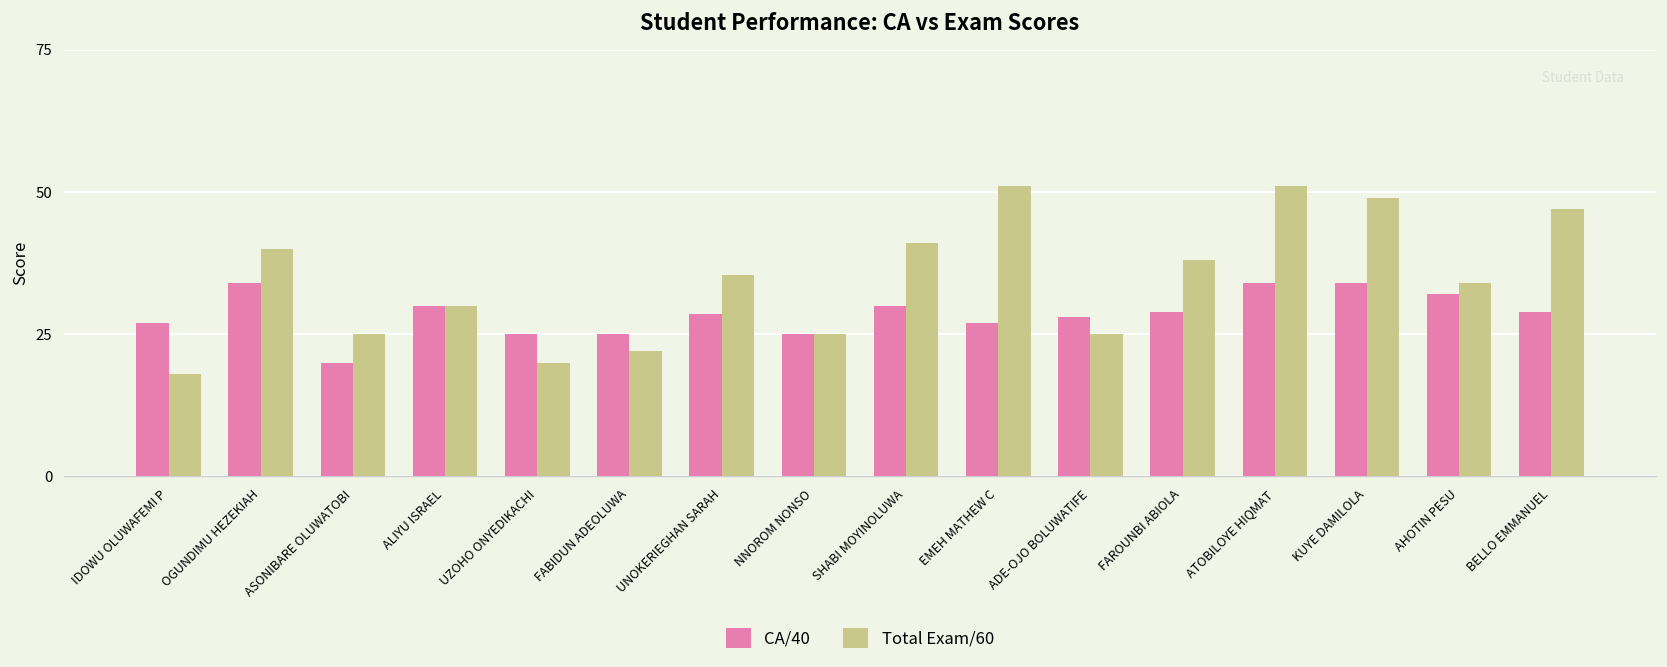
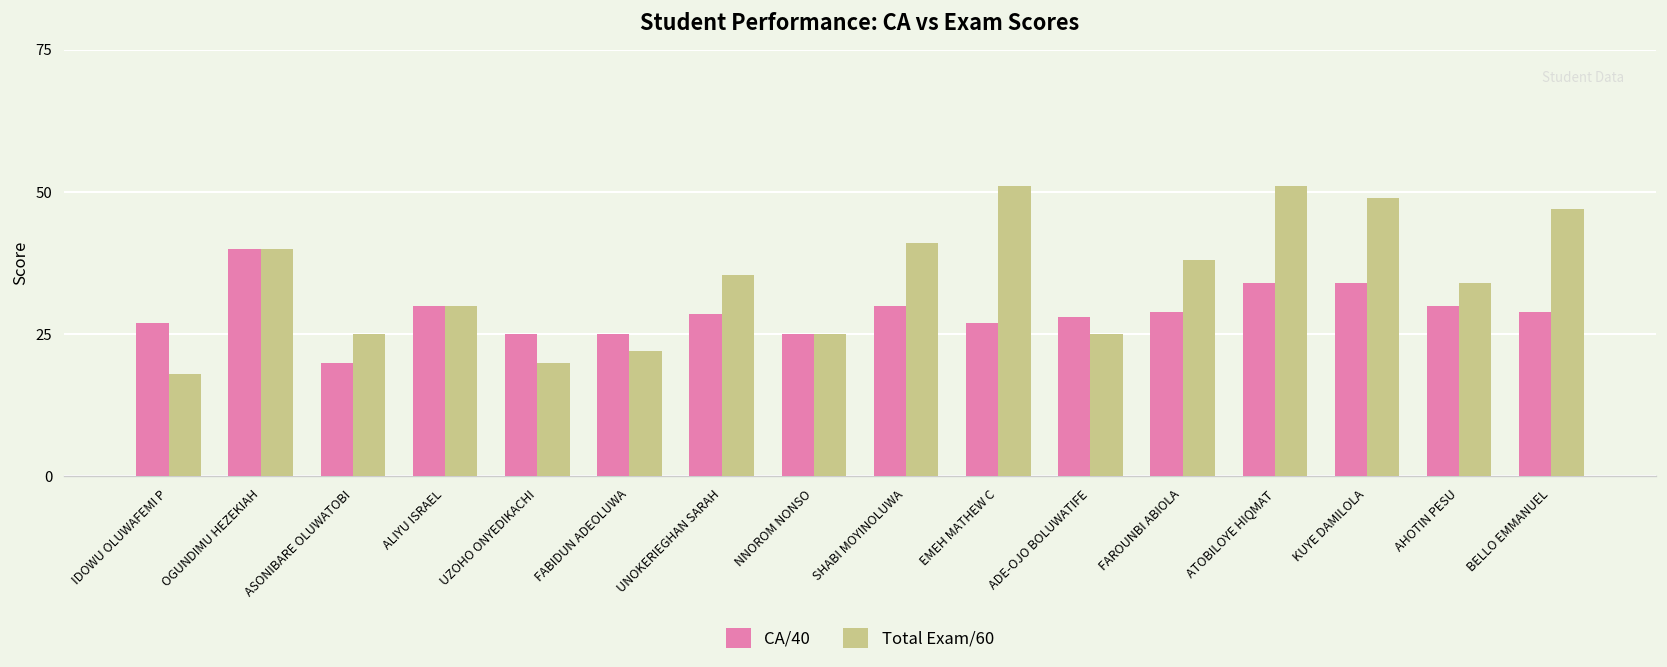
  {
    "CA/40": {
      "IDOWU OLUWAFEMI P": 27,
-     "OGUNDIMU HEZEKIAH": 34,
+     "OGUNDIMU HEZEKIAH": 40,
      "ASONIBARE OLUWATOBI": 20,
      "ALIYU ISRAEL": 30,
      "UZOHO ONYEDIKACHI": 25,
      "FABIDUN ADEOLUWA": 25,
      "UNOKERIEGHAN SARAH": 29,
      "NNOROM NONSO": 25,
      "SHABI MOYINOLUWA": 30,
      "EMEH MATHEW C": 27,
      "ADE-OJO BOLUWATIFE": 28,
      "FAROUNBI ABIOLA": 29,
      "ATOBILOYE HIQMAT": 34,
      "KUYE DAMILOLA": 34,
-     "AHOTIN PESU": 32,
+     "AHOTIN PESU": 30,
      "BELLO EMMANUEL": 29
    },
    "Total Exam/60": {
      "IDOWU OLUWAFEMI P": 18,
      "OGUNDIMU HEZEKIAH": 40,
      "ASONIBARE OLUWATOBI": 25,
      "ALIYU ISRAEL": 30,
      "UZOHO ONYEDIKACHI": 20,
      "FABIDUN ADEOLUWA": 22,
      "UNOKERIEGHAN SARAH": 36,
      "NNOROM NONSO": 25,
      "SHABI MOYINOLUWA": 41,
      "EMEH MATHEW C": 51,
      "ADE-OJO BOLUWATIFE": 25,
      "FAROUNBI ABIOLA": 38,
      "ATOBILOYE HIQMAT": 51,
      "KUYE DAMILOLA": 49,
      "AHOTIN PESU": 34,
      "BELLO EMMANUEL": 47
    }
  }
